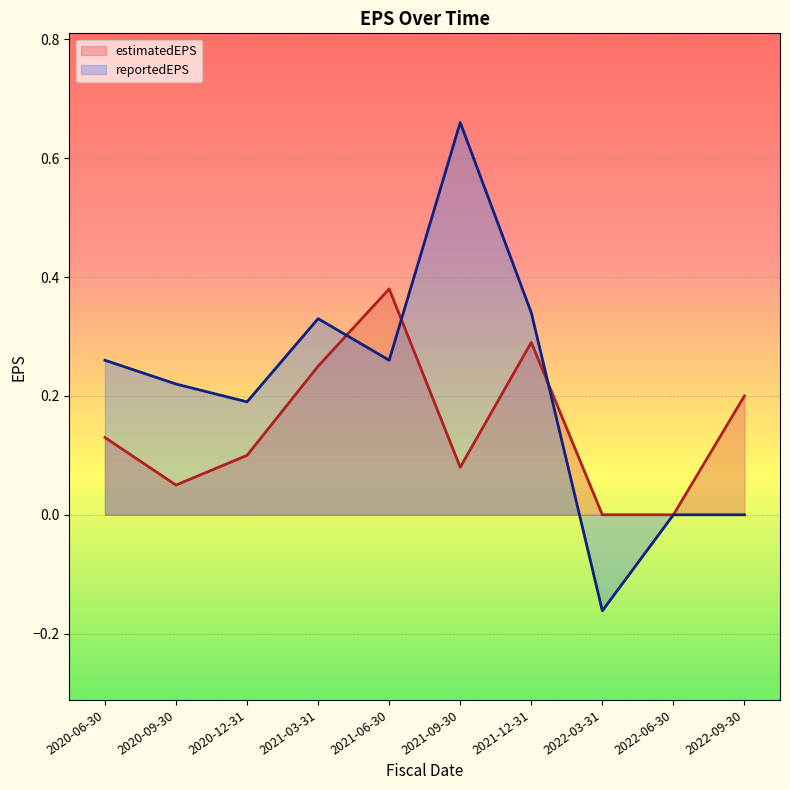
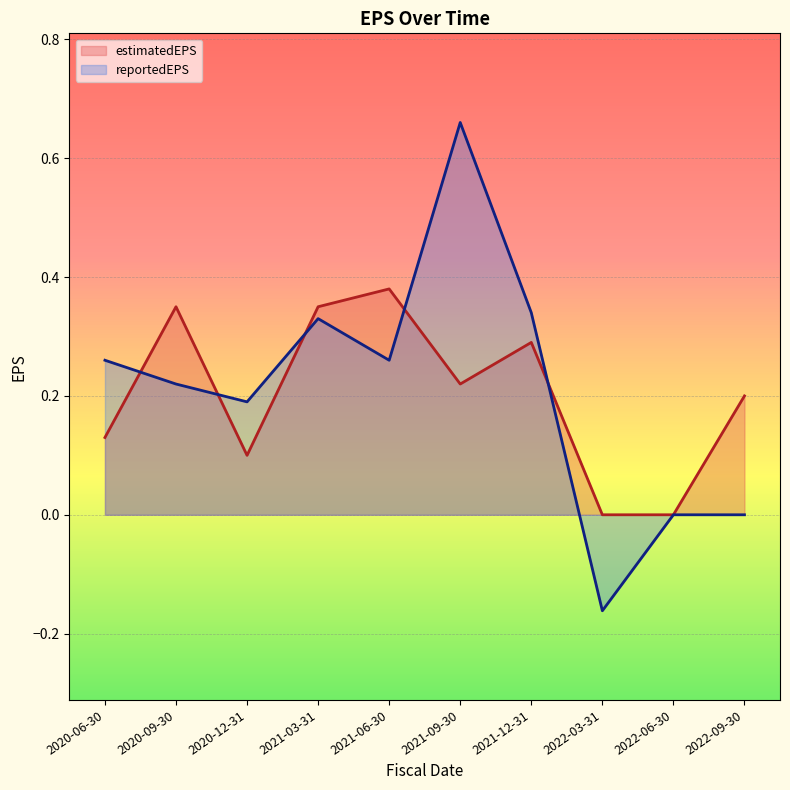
  {
    "estimatedEPS": {
      "2020-06-30": 0.13,
-     "2020-09-30": 0.05,
+     "2020-09-30": 0.35,
      "2020-12-31": 0.10,
-     "2021-03-31": 0.25,
+     "2021-03-31": 0.35,
      "2021-06-30": 0.38,
-     "2021-09-30": 0.08,
+     "2021-09-30": 0.22,
      "2021-12-31": 0.29,
      "2022-09-30": 0.20
    }
  }
